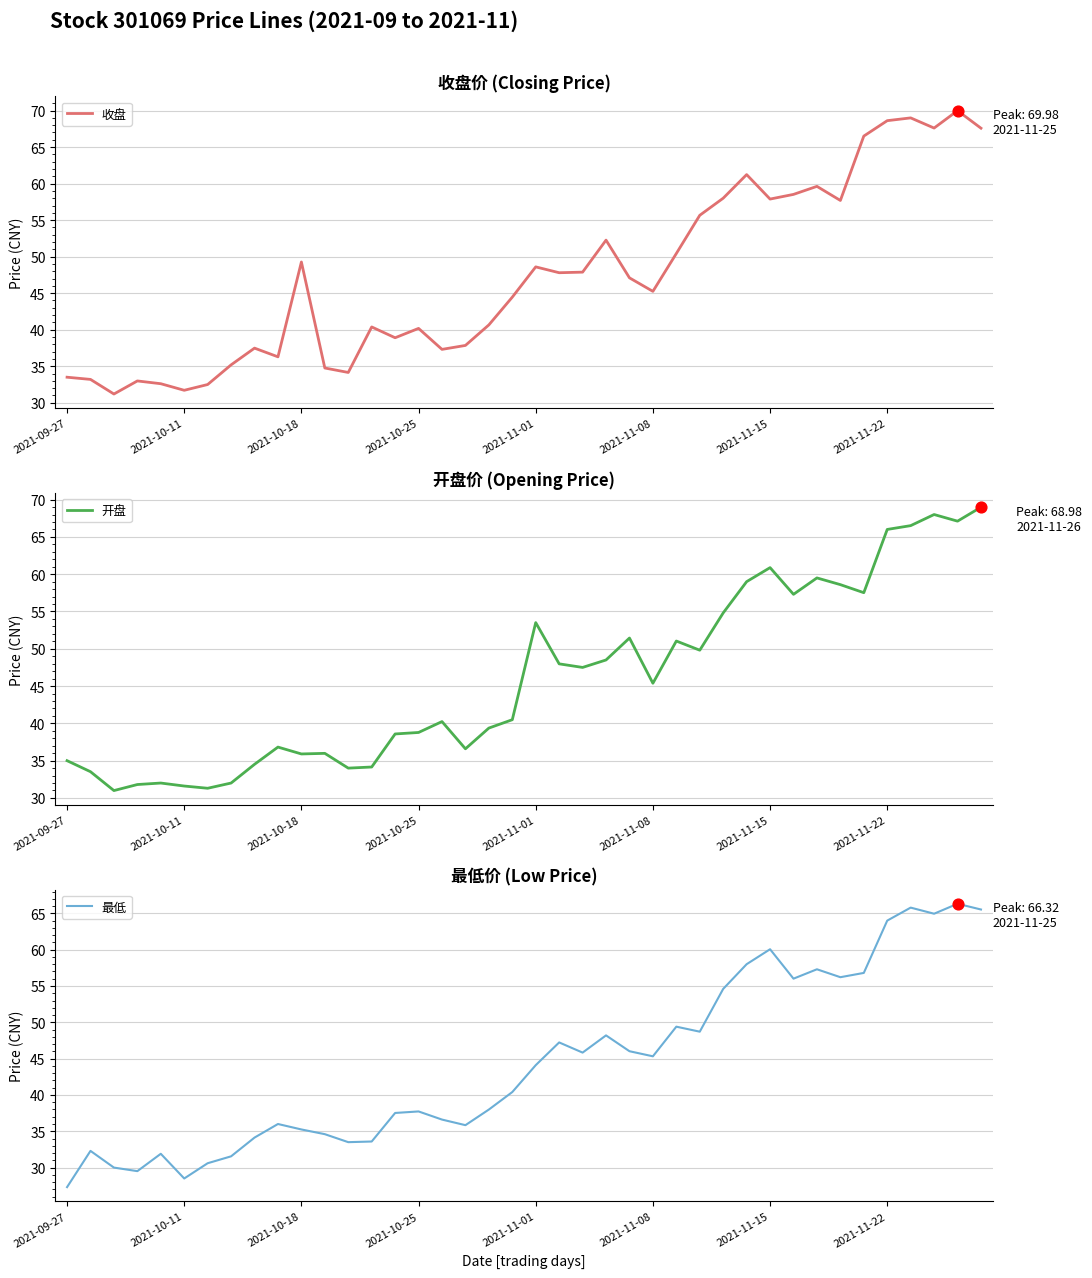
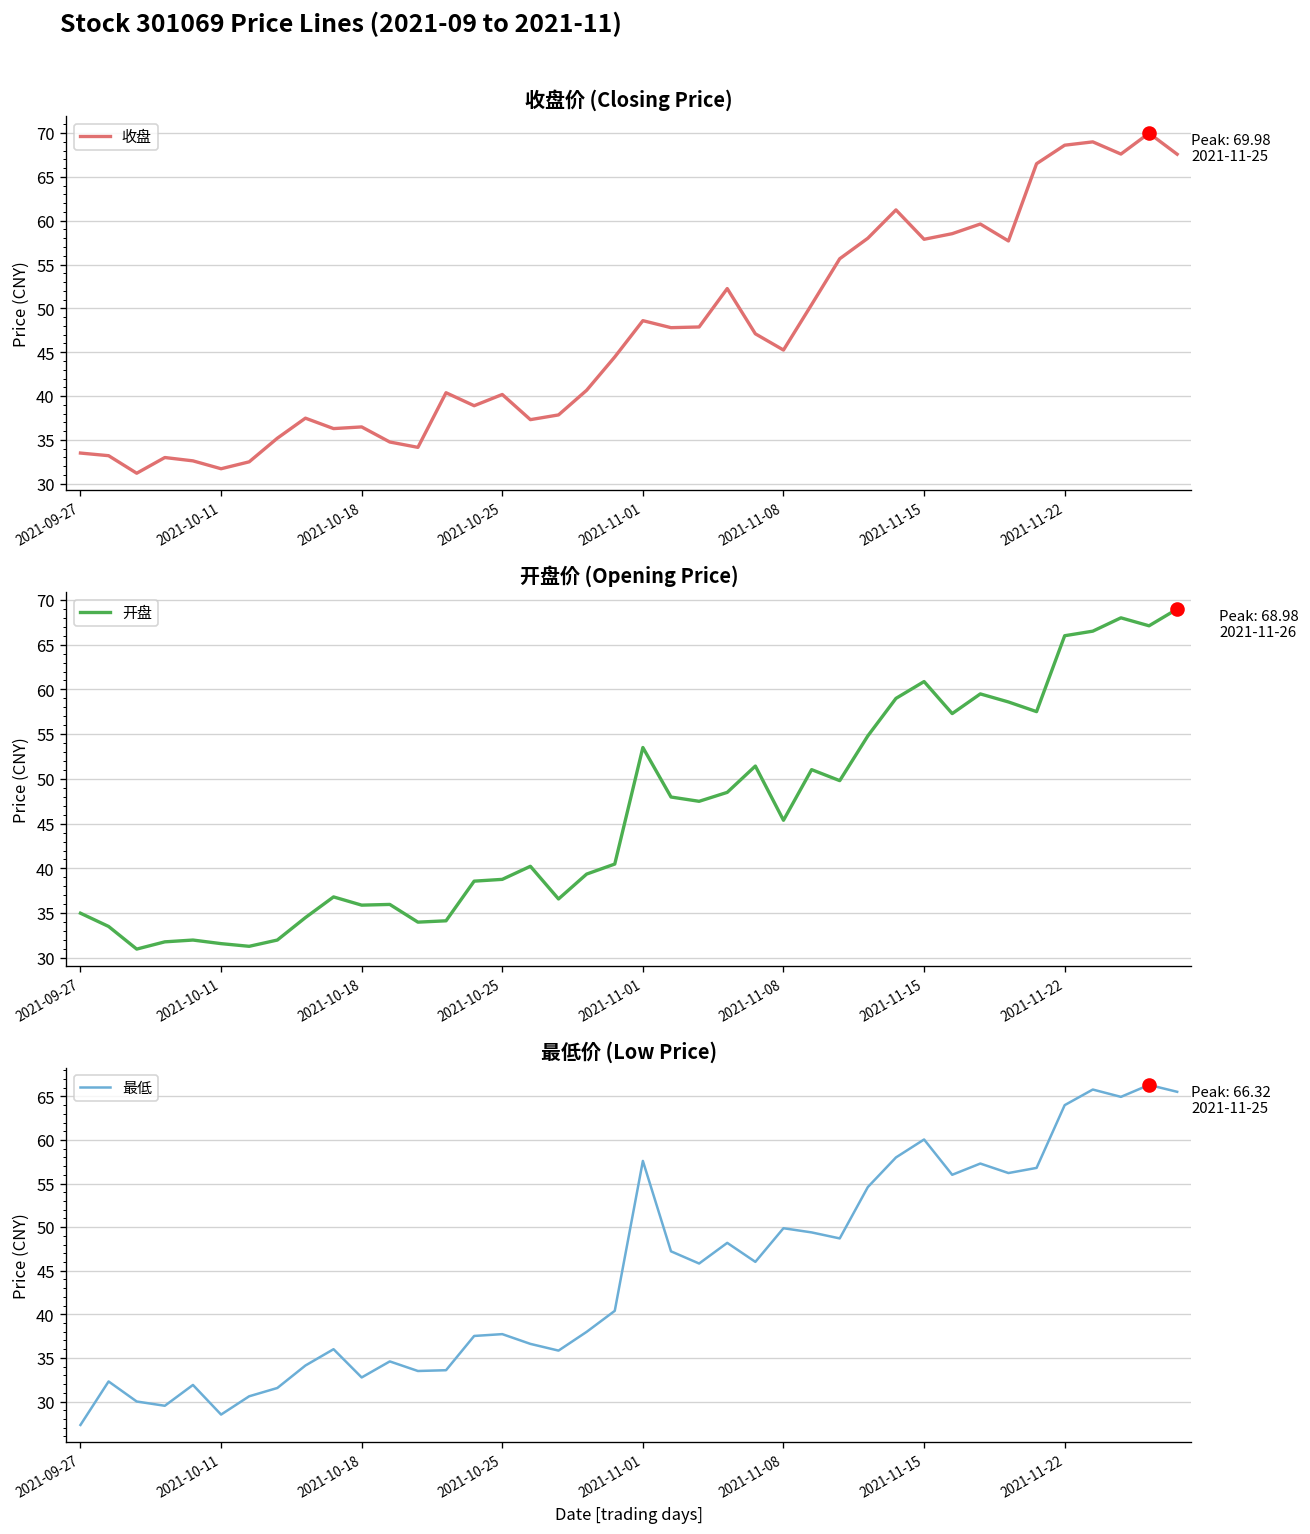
  {
    "收盘价 (Closing Price)": {
      "收盘": {
        "2021-09-27": 34,
        "2021-10-11": 32,
-       "2021-10-18": 49,
+       "2021-10-18": 36,
        "2021-10-25": 40,
        "2021-11-01": 49,
        "2021-11-08": 45,
        "2021-11-15": 58,
        "2021-11-22": 69
      }
    },
    "开盘价 (Opening Price)": {
      "开盘": {
        "2021-09-27": 35,
        "2021-10-11": 32,
        "2021-10-18": 36,
        "2021-10-25": 39,
        "2021-11-01": 54,
        "2021-11-08": 45,
        "2021-11-15": 61,
        "2021-11-22": 66
      }
    },
    "最低价 (Low Price)": {
      "最低": {
        "2021-09-27": 27,
        "2021-10-11": 29,
-       "2021-10-18": 35,
+       "2021-10-18": 33,
        "2021-10-25": 38,
-       "2021-11-01": 44,
-       "2021-11-08": 45,
+       "2021-11-01": 58,
+       "2021-11-08": 50,
        "2021-11-15": 60,
        "2021-11-22": 64
      }
    }
  }
